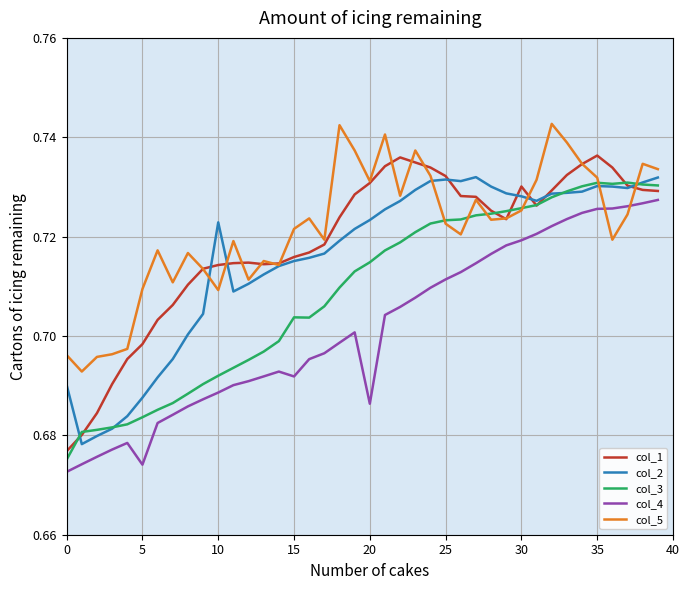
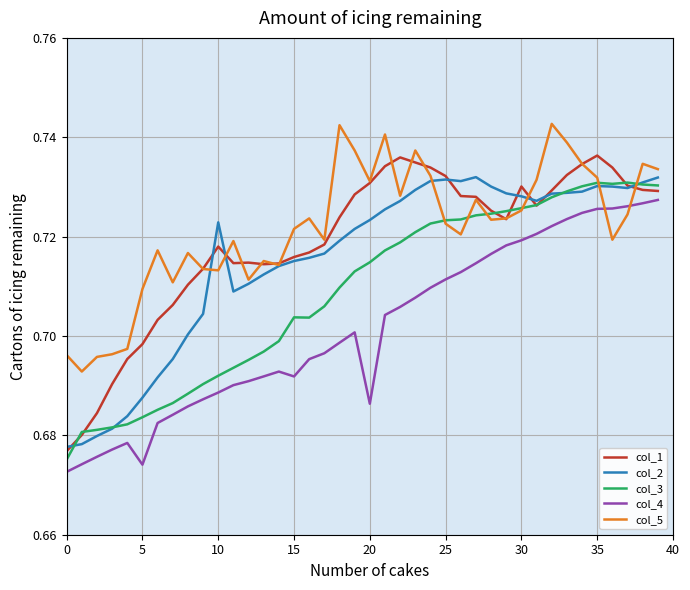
  {
    "col_1": {
      "0": 0.677,
      "5": 0.698,
-     "10": 0.714,
+     "10": 0.718,
      "15": 0.716,
      "25": 0.732,
      "30": 0.730,
      "35": 0.736
    },
    "col_2": {
-     "0": 0.690,
+     "0": 0.678,
      "5": 0.688,
      "10": 0.723,
      "15": 0.715,
      "20": 0.723,
      "25": 0.731,
      "30": 0.728,
      "35": 0.730
    },
    "col_3": {
      "0": 0.675,
      "5": 0.684,
      "10": 0.692,
      "15": 0.704,
      "20": 0.715,
      "25": 0.723,
      "35": 0.731
    },
    "col_4": {
      "0": 0.673,
      "5": 0.674,
      "10": 0.689,
      "15": 0.692,
      "20": 0.686,
      "25": 0.711,
      "30": 0.719,
      "35": 0.726
    },
    "col_5": {
      "0": 0.696,
      "5": 0.709,
-     "10": 0.709,
+     "10": 0.713,
      "15": 0.722,
      "25": 0.723,
      "35": 0.732
    }
  }
